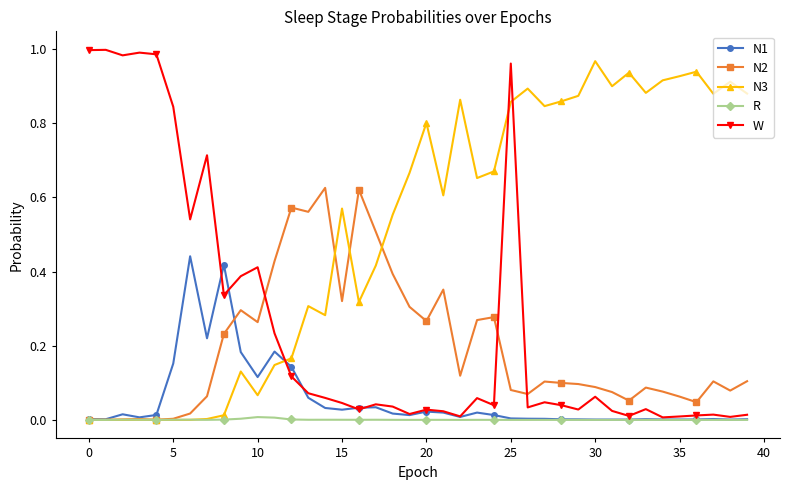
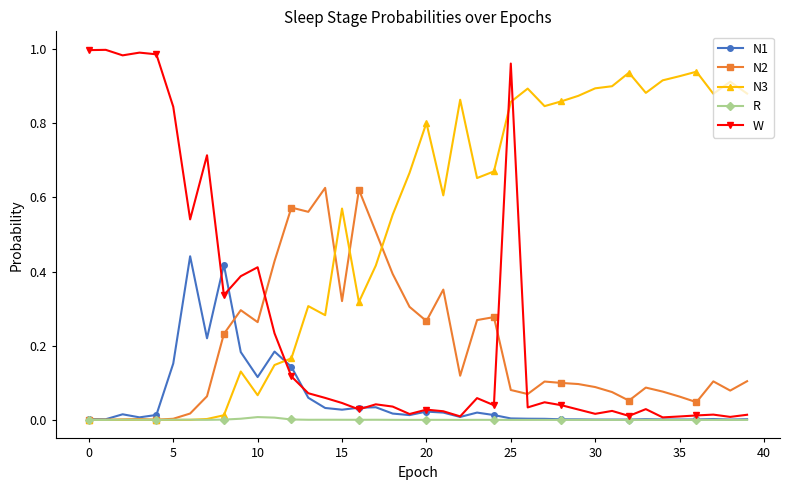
  {
    "N1": {
      "5": 0.15,
      "10": 0.12,
      "15": 0.03
    },
    "N2": {
      "10": 0.26,
      "15": 0.32,
      "20": 0.27,
      "25": 0.08,
      "30": 0.09,
      "35": 0.06
    },
    "N3": {
      "10": 0.07,
      "15": 0.57,
      "20": 0.80,
      "25": 0.86,
-     "30": 0.97,
+     "30": 0.89,
      "35": 0.93
    },
    "R": {
      "10": 0.01,
      "15": 0.00,
      "20": 0.00
    },
    "W": {
      "0": 1.00,
      "5": 0.84,
      "10": 0.41,
      "15": 0.05,
      "25": 0.96,
-     "30": 0.06,
+     "30": 0.02,
      "35": 0.01
    }
  }
